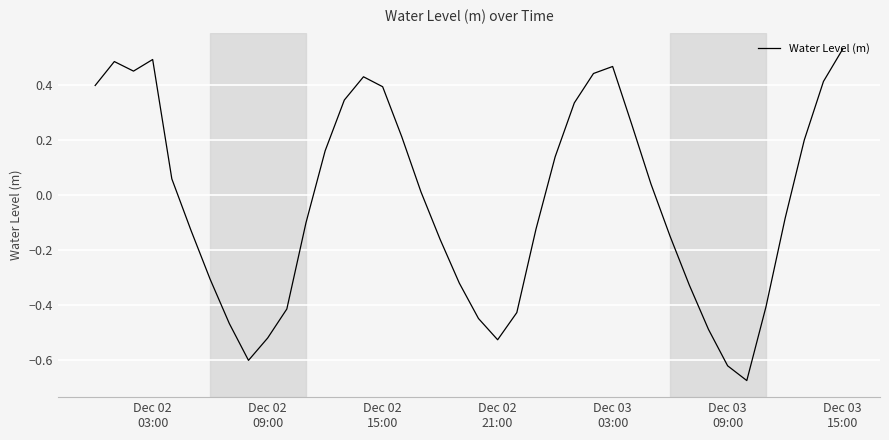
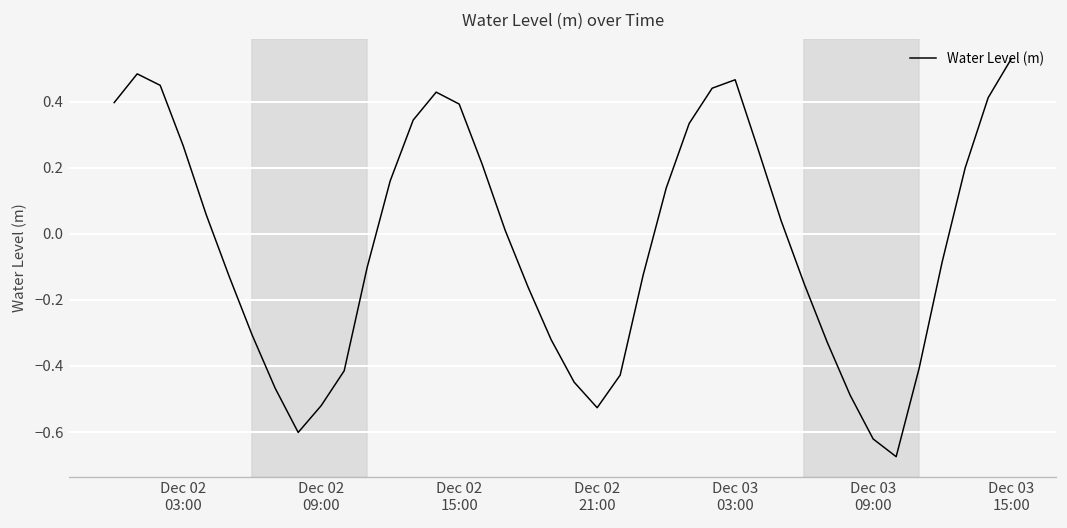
  {
-   "Dec 02 03:00": 0.49,
+   "Dec 02 03:00": 0.27,
    "Dec 02 09:00": -0.52,
    "Dec 02 15:00": 0.39,
    "Dec 02 21:00": -0.53,
    "Dec 03 03:00": 0.47,
    "Dec 03 09:00": -0.62,
    "Dec 03 15:00": 0.53
  }
